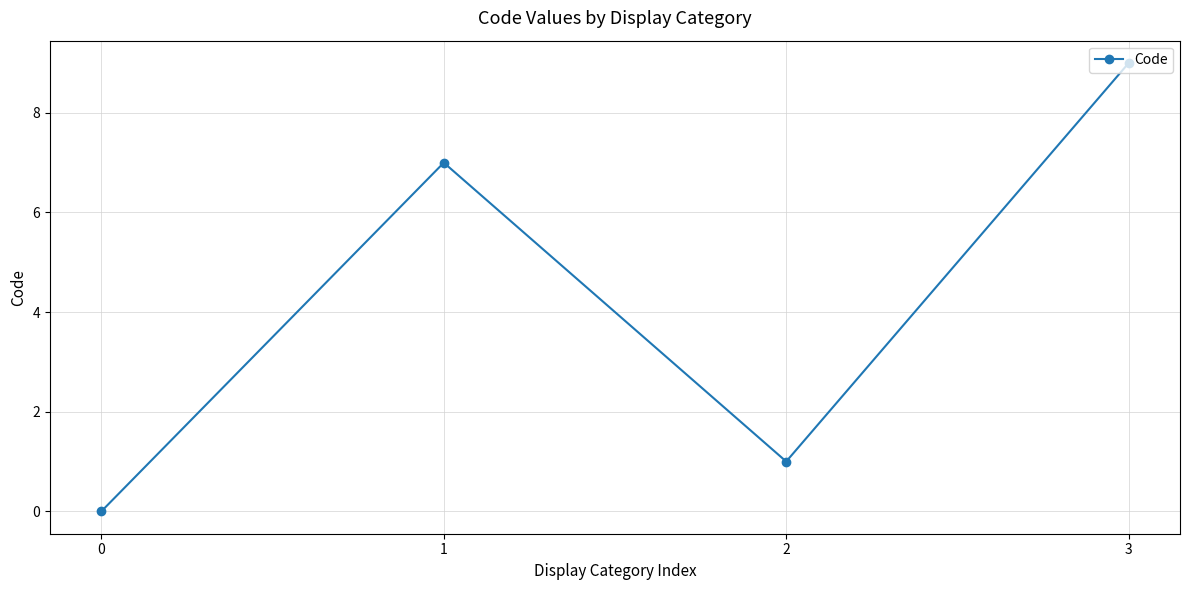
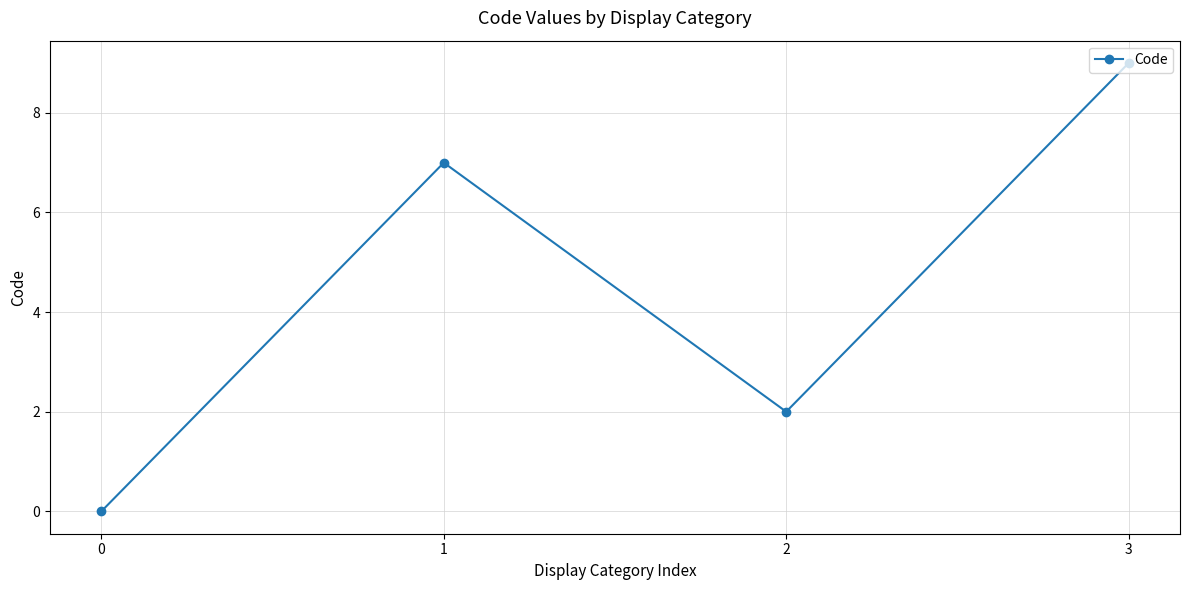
  {
    "0": 0,
    "1": 7,
-   "2": 1
+   "2": 2
  }
